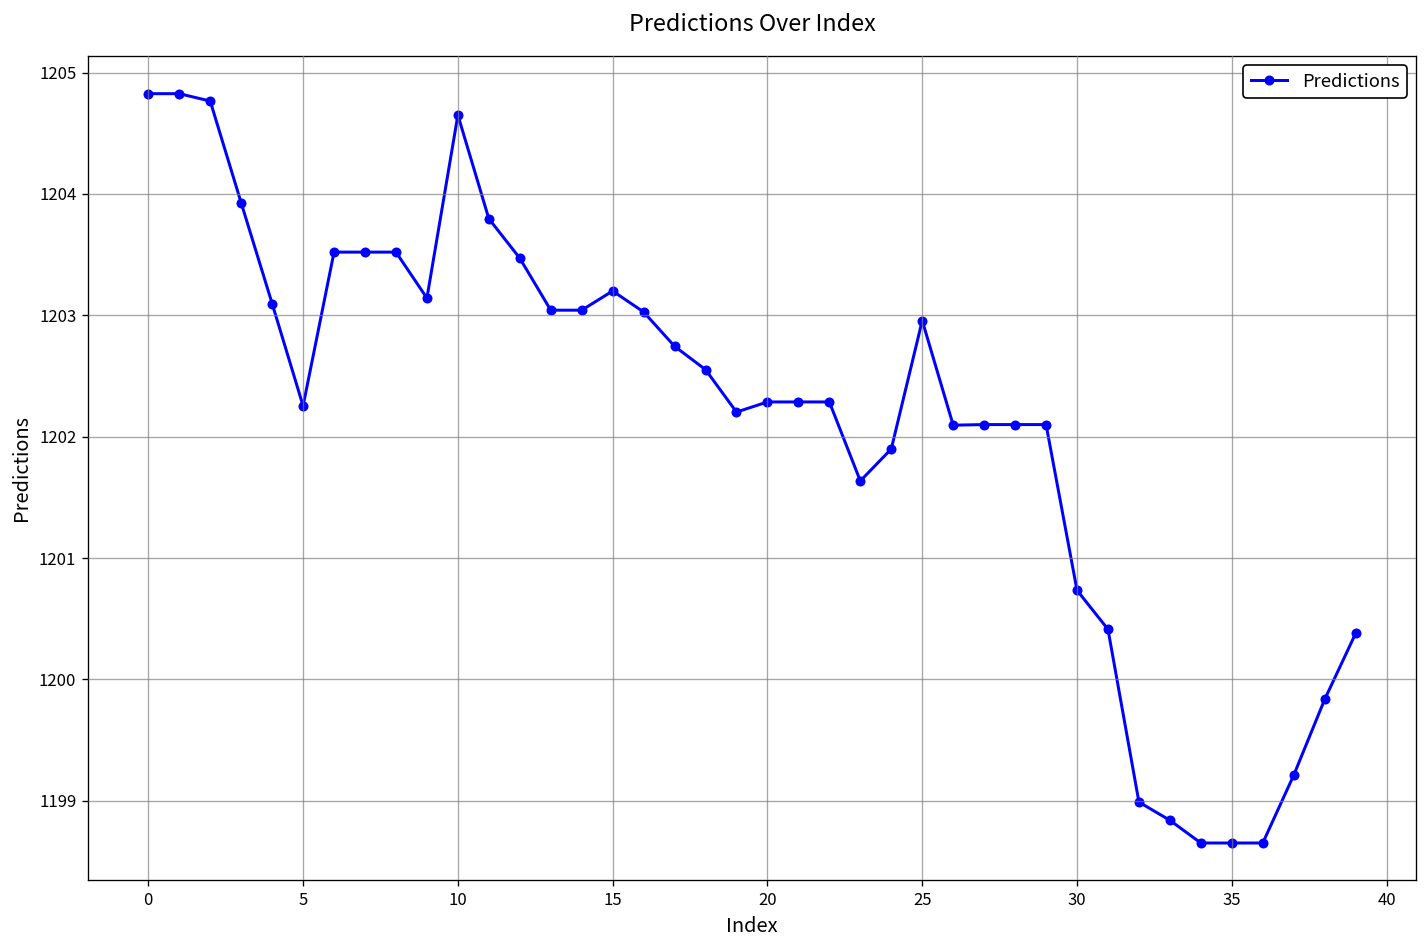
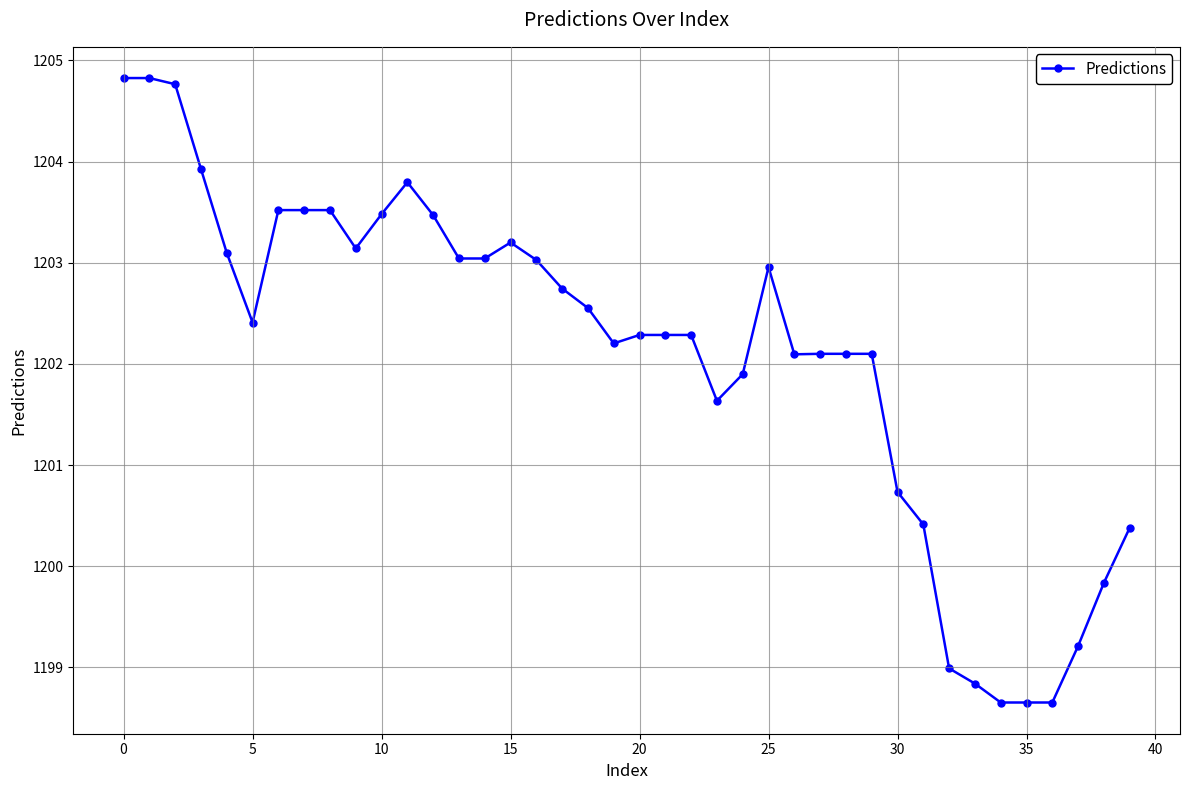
  {
    "0": 1204.83,
-   "5": 1202.25,
-   "10": 1204.65,
+   "5": 1202.41,
+   "10": 1203.48,
    "15": 1203.20,
    "20": 1202.29,
    "25": 1202.96,
    "30": 1200.73,
    "35": 1198.65
  }
